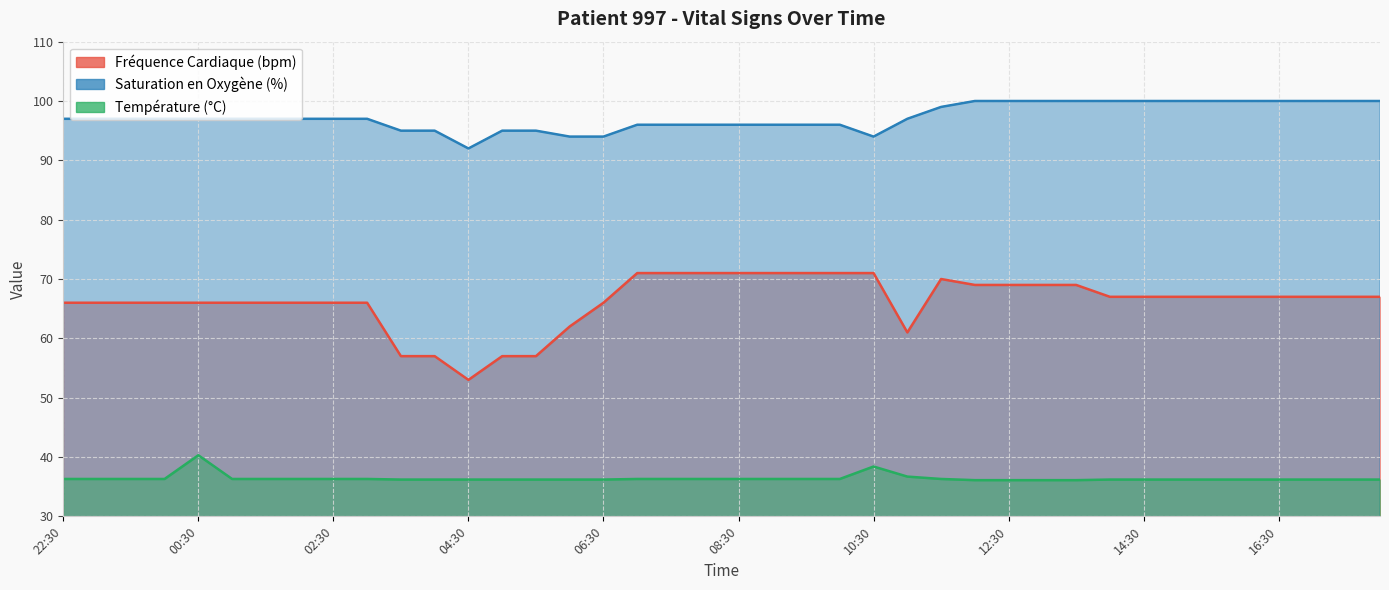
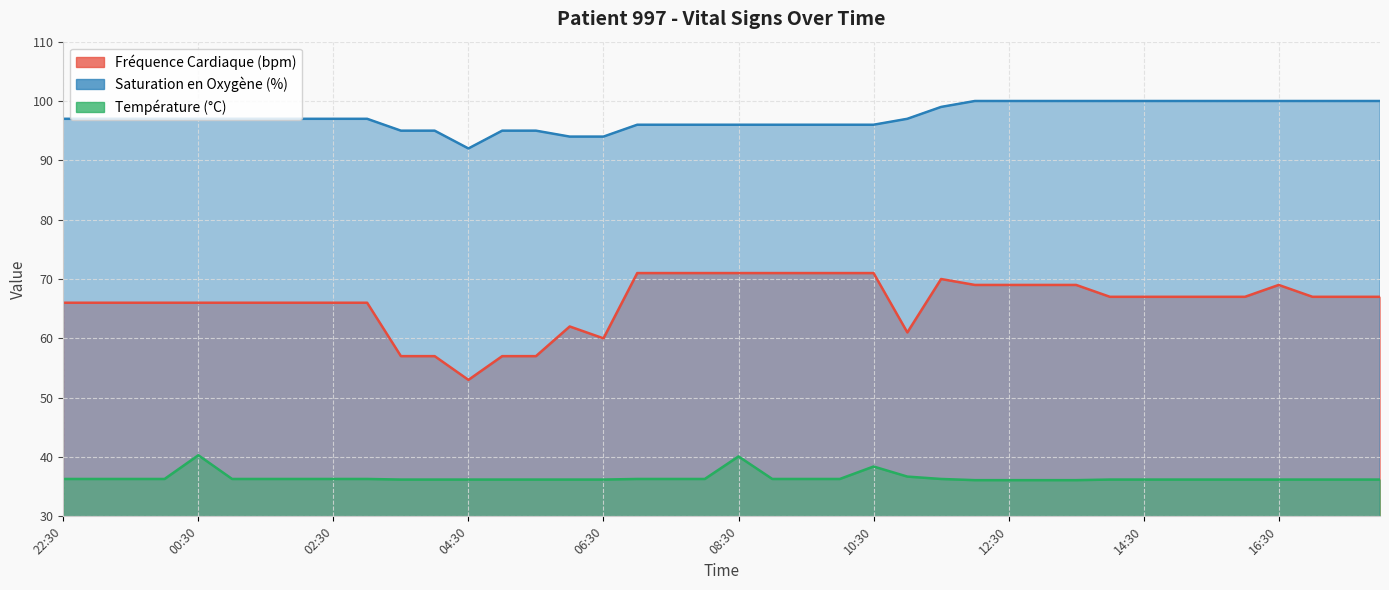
  {
    "Fréquence Cardiaque (bpm)": {
      "22:30": 66,
      "00:30": 66,
      "02:30": 66,
      "04:30": 53,
-     "06:30": 66,
+     "06:30": 60,
      "08:30": 71,
      "10:30": 71,
      "12:30": 69,
      "14:30": 67,
-     "16:30": 67
+     "16:30": 69
    },
    "Saturation en Oxygène (%)": {
      "22:30": 97,
      "02:30": 97,
      "04:30": 92,
      "06:30": 94,
      "08:30": 96,
-     "10:30": 94,
+     "10:30": 96,
      "12:30": 100,
      "14:30": 100,
      "16:30": 100
    },
    "Température (°C)": {
      "22:30": 36,
      "00:30": 40,
      "02:30": 36,
      "04:30": 36,
      "06:30": 36,
-     "08:30": 36,
+     "08:30": 40,
      "10:30": 38,
      "12:30": 36,
      "14:30": 36,
      "16:30": 36
    }
  }
